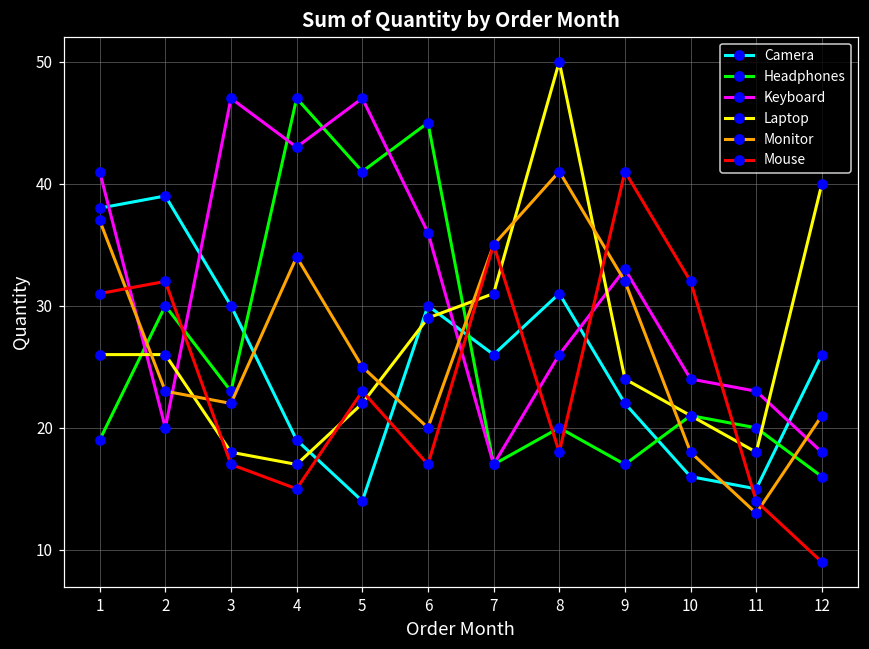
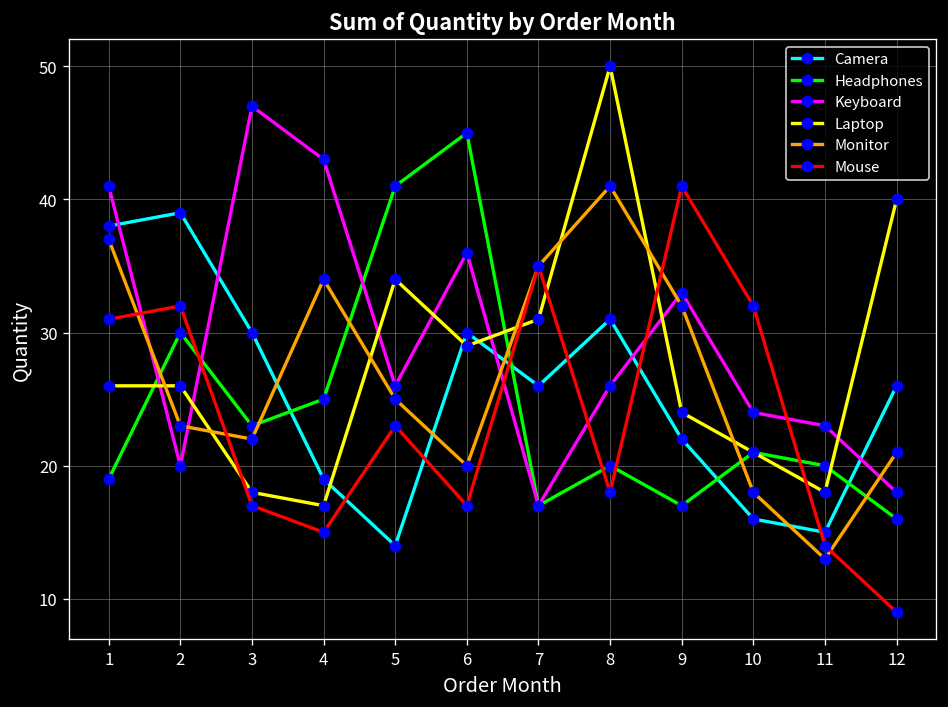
  {
    "Camera": {
      "1": 38,
      "2": 39,
      "3": 30,
      "4": 19,
      "5": 14,
      "6": 30,
      "7": 26,
      "8": 31,
      "9": 22,
      "10": 16,
      "11": 15,
      "12": 26
    },
    "Headphones": {
      "1": 19,
      "2": 30,
      "3": 23,
-     "4": 47,
+     "4": 25,
      "5": 41,
      "6": 45,
      "8": 20,
      "9": 17,
      "11": 20,
      "12": 16
    },
    "Keyboard": {
      "1": 41,
      "2": 20,
      "3": 47,
      "4": 43,
-     "5": 47,
+     "5": 26,
      "6": 36,
      "8": 26,
      "9": 33,
      "10": 24,
      "11": 23,
      "12": 18
    },
    "Laptop": {
      "1": 26,
      "2": 26,
      "3": 18,
      "4": 17,
-     "5": 22,
+     "5": 34,
      "6": 29,
      "7": 31,
      "8": 50,
      "9": 24,
      "11": 18,
      "12": 40
    },
    "Monitor": {
      "1": 37,
      "2": 23,
      "3": 22,
      "4": 34,
      "5": 25,
      "6": 20,
      "8": 41,
      "9": 32,
      "10": 18,
      "11": 13,
      "12": 21
    },
    "Mouse": {
      "1": 31,
      "2": 32,
      "3": 17,
      "4": 15,
      "5": 23,
      "6": 17,
      "8": 18,
      "9": 41,
      "10": 32,
      "11": 14,
      "12": 9
    }
  }
